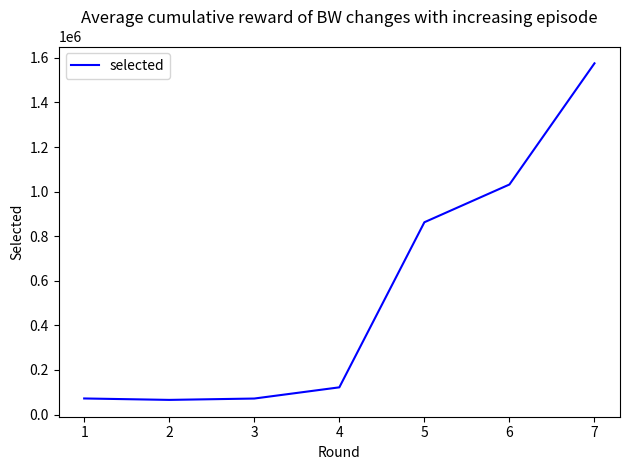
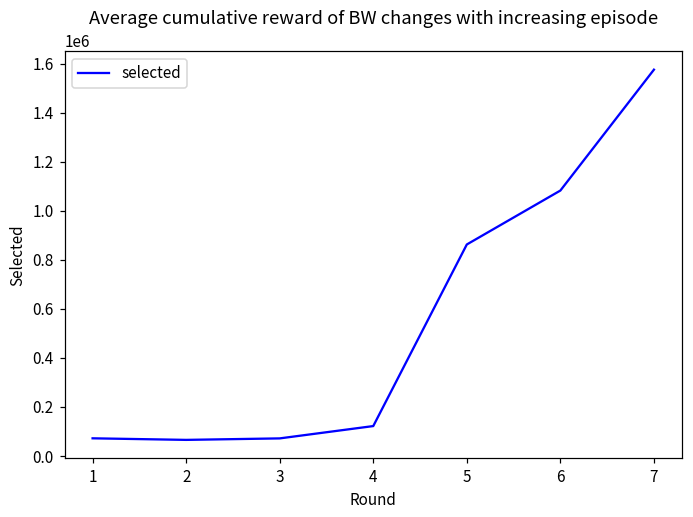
  {
    "1": 70000,
    "2": 70000,
    "3": 70000,
    "4": 120000,
    "5": 860000,
-   "6": 1030000,
+   "6": 1080000,
    "7": 1580000
  }
